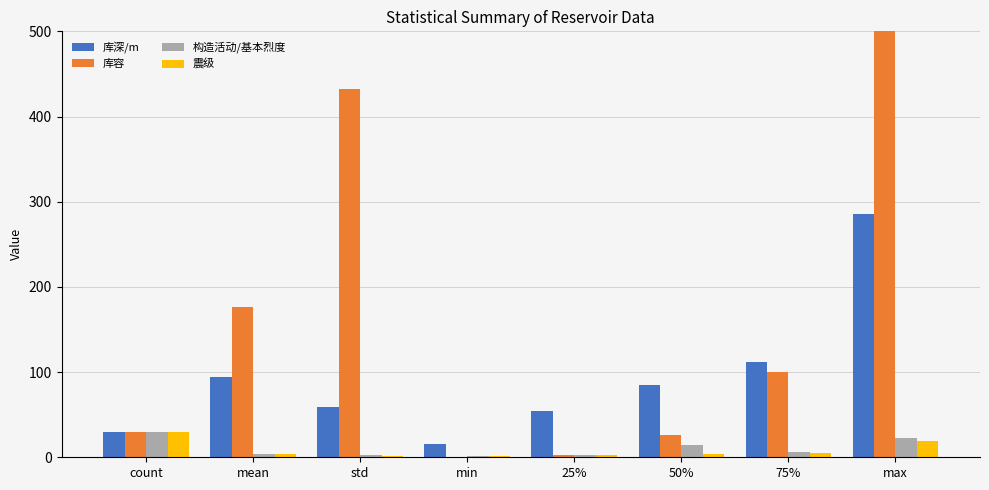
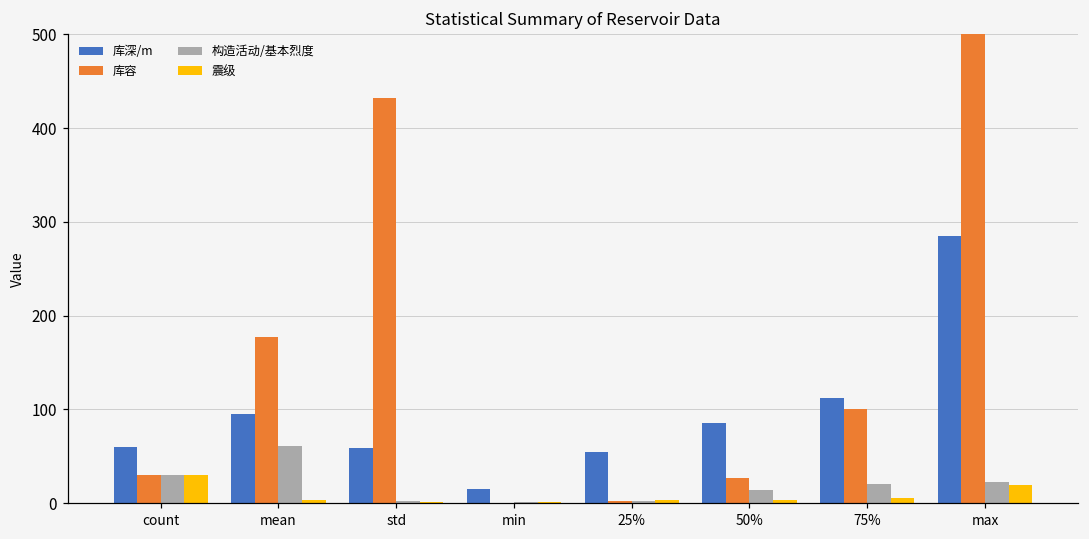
  {
    "库深/m": {
-     "count": 30,
+     "count": 60,
      "mean": 90,
      "std": 60,
      "min": 20,
      "25%": 50,
      "50%": 90,
      "75%": 110,
      "max": 290
    },
    "库容": {
      "count": 30,
      "mean": 180,
      "std": 430,
      "50%": 30,
      "75%": 100
    },
    "构造活动/基本烈度": {
      "count": 30,
-     "mean": 0,
+     "mean": 60,
      "50%": 10,
-     "75%": 10,
+     "75%": 20,
      "max": 20
    },
    "震级": {
      "count": 30,
      "mean": 0,
      "50%": 0,
      "75%": 0,
      "max": 20
    }
  }
